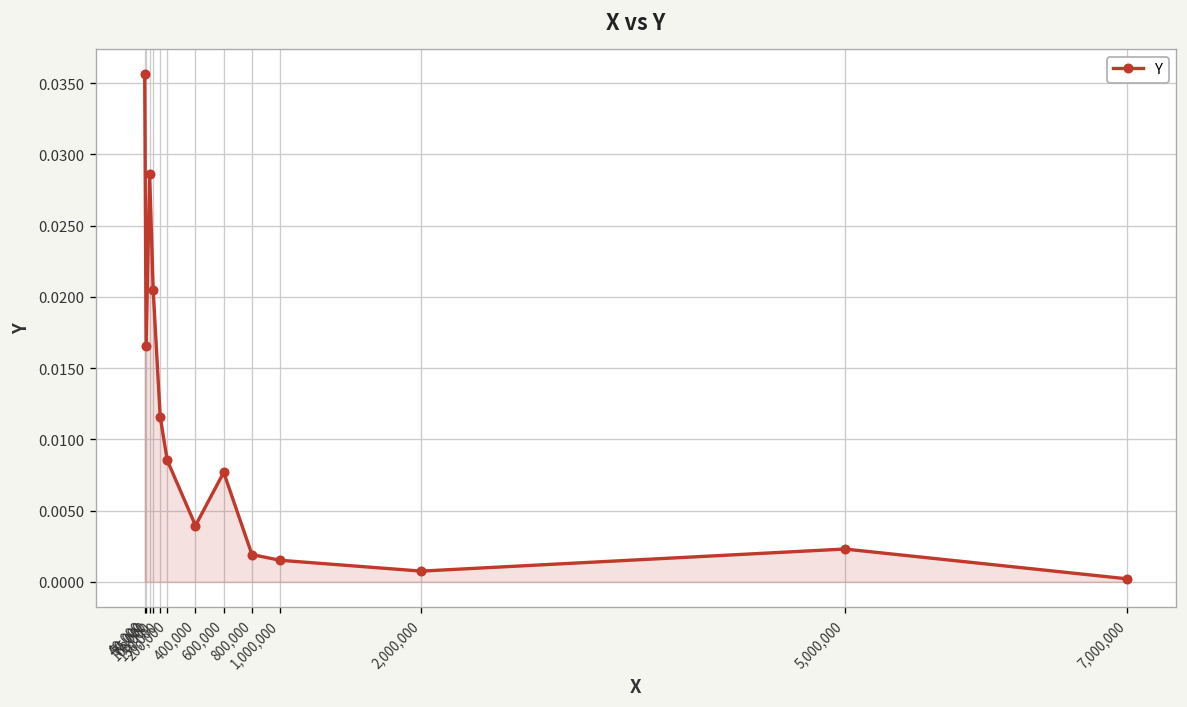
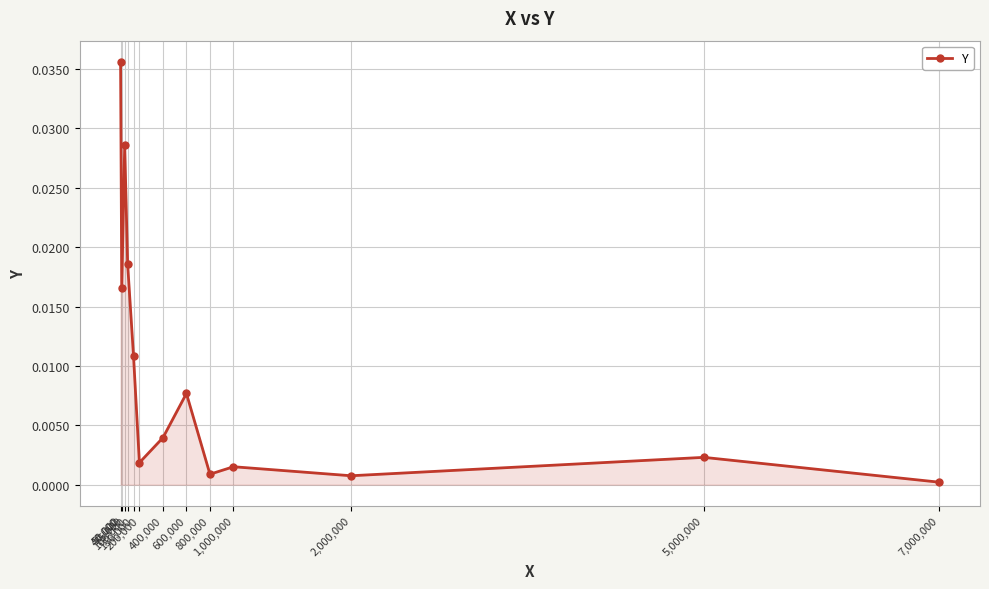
  {
    "40,000": 0.0356,
    "50,000": 0.0166,
    "75,000": 0.0286,
-   "100,000": 0.0205,
-   "150,000": 0.0116,
-   "200,000": 0.0085,
+   "100,000": 0.0186,
+   "150,000": 0.0108,
+   "200,000": 0.0019,
    "400,000": 0.0040,
    "600,000": 0.0077,
-   "800,000": 0.0019,
+   "800,000": 0.0009,
    "1,000,000": 0.0015,
    "2,000,000": 0.0008,
    "5,000,000": 0.0023,
    "7,000,000": 0.0002
  }
